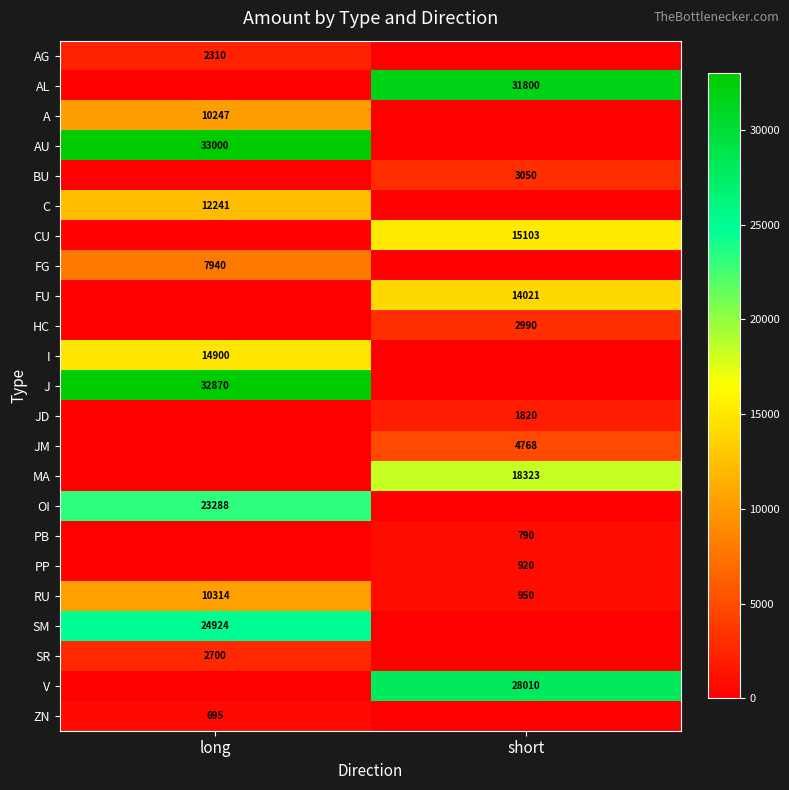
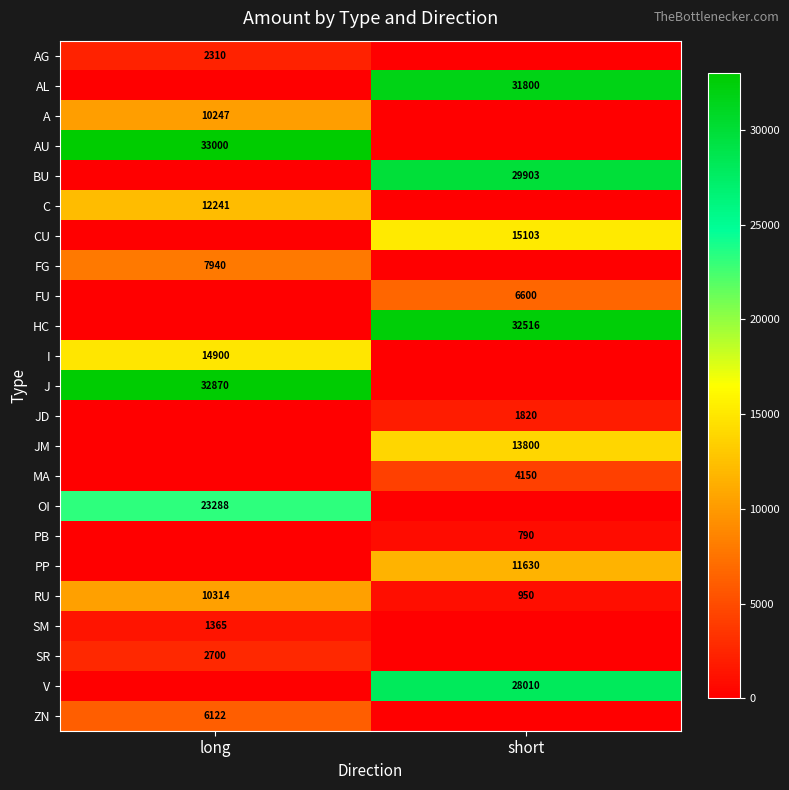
  {
    "AG": {
      "long": 2310
    },
    "AL": {
      "short": 31800
    },
    "A": {
      "long": 10247
    },
    "AU": {
      "long": 33000
    },
    "BU": {
-     "short": 3050
+     "short": 29903
    },
    "C": {
      "long": 12241
    },
    "CU": {
      "short": 15103
    },
    "FG": {
      "long": 7940
    },
    "FU": {
-     "short": 14021
+     "short": 6600
    },
    "HC": {
-     "short": 2990
+     "short": 32516
    },
    "I": {
      "long": 14900
    },
    "J": {
      "long": 32870
    },
    "JD": {
      "short": 1820
    },
    "JM": {
-     "short": 4768
+     "short": 13800
    },
    "MA": {
-     "short": 18323
+     "short": 4150
    },
    "OI": {
      "long": 23288
    },
    "PB": {
      "short": 790
    },
    "PP": {
-     "short": 920
+     "short": 11630
    },
    "RU": {
      "long": 10314,
      "short": 950
    },
    "SM": {
-     "long": 24924
+     "long": 1365
    },
    "SR": {
      "long": 2700
    },
    "V": {
      "short": 28010
    },
    "ZN": {
-     "long": 695
+     "long": 6122
    }
  }
